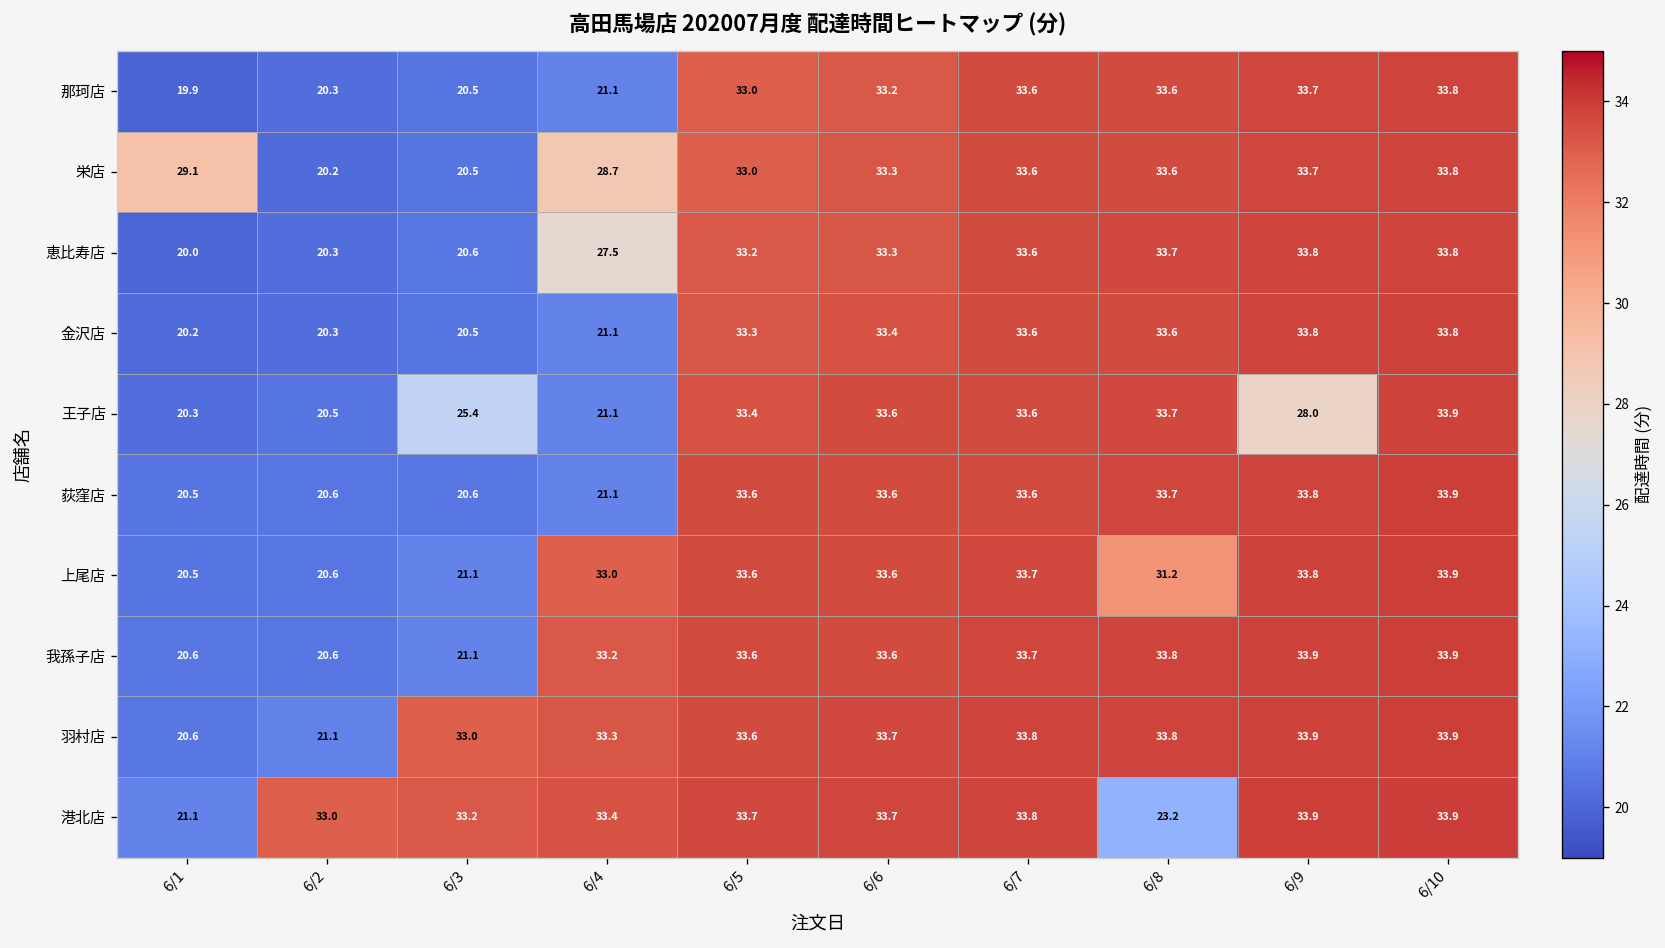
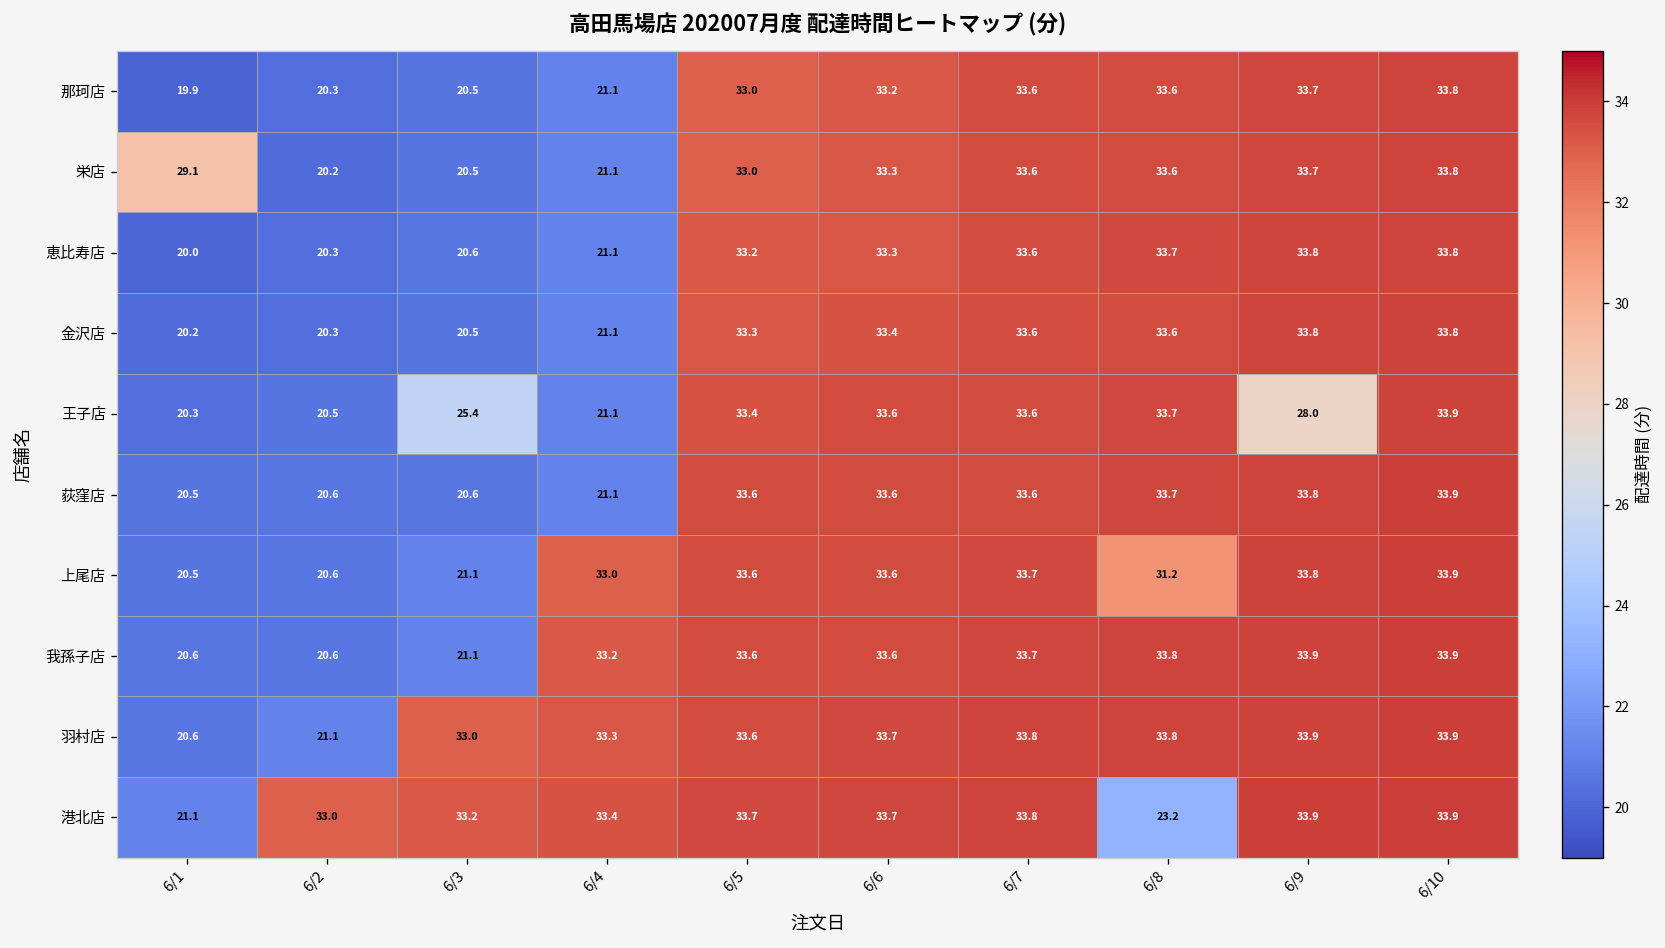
  {
    "那珂店": {
      "6/1": 19.9,
      "6/2": 20.3,
      "6/3": 20.5,
      "6/4": 21.1,
      "6/5": 33.0,
      "6/6": 33.2,
      "6/7": 33.6,
      "6/8": 33.6,
      "6/9": 33.7,
      "6/10": 33.8
    },
    "栄店": {
      "6/1": 29.1,
      "6/2": 20.2,
      "6/3": 20.5,
-     "6/4": 28.7,
+     "6/4": 21.1,
      "6/5": 33.0,
      "6/6": 33.3,
      "6/7": 33.6,
      "6/8": 33.6,
      "6/9": 33.7,
      "6/10": 33.8
    },
    "恵比寿店": {
      "6/1": 20.0,
      "6/2": 20.3,
      "6/3": 20.6,
-     "6/4": 27.5,
+     "6/4": 21.1,
      "6/5": 33.2,
      "6/6": 33.3,
      "6/7": 33.6,
      "6/8": 33.7,
      "6/9": 33.8,
      "6/10": 33.8
    },
    "金沢店": {
      "6/1": 20.2,
      "6/2": 20.3,
      "6/3": 20.5,
      "6/4": 21.1,
      "6/5": 33.3,
      "6/6": 33.4,
      "6/7": 33.6,
      "6/8": 33.6,
      "6/9": 33.8,
      "6/10": 33.8
    },
    "王子店": {
      "6/1": 20.3,
      "6/2": 20.5,
      "6/3": 25.4,
      "6/4": 21.1,
      "6/5": 33.4,
      "6/6": 33.6,
      "6/7": 33.6,
      "6/8": 33.7,
      "6/9": 28.0,
      "6/10": 33.9
    },
    "荻窪店": {
      "6/1": 20.5,
      "6/2": 20.6,
      "6/3": 20.6,
      "6/4": 21.1,
      "6/5": 33.6,
      "6/6": 33.6,
      "6/7": 33.6,
      "6/8": 33.7,
      "6/9": 33.8,
      "6/10": 33.9
    },
    "上尾店": {
      "6/1": 20.5,
      "6/2": 20.6,
      "6/3": 21.1,
      "6/4": 33.0,
      "6/5": 33.6,
      "6/6": 33.6,
      "6/7": 33.7,
      "6/8": 31.2,
      "6/9": 33.8,
      "6/10": 33.9
    },
    "我孫子店": {
      "6/1": 20.6,
      "6/2": 20.6,
      "6/3": 21.1,
      "6/4": 33.2,
      "6/5": 33.6,
      "6/6": 33.6,
      "6/7": 33.7,
      "6/8": 33.8,
      "6/9": 33.9,
      "6/10": 33.9
    },
    "羽村店": {
      "6/1": 20.6,
      "6/2": 21.1,
      "6/3": 33.0,
      "6/4": 33.3,
      "6/5": 33.6,
      "6/6": 33.7,
      "6/7": 33.8,
      "6/8": 33.8,
      "6/9": 33.9,
      "6/10": 33.9
    },
    "港北店": {
      "6/1": 21.1,
      "6/2": 33.0,
      "6/3": 33.2,
      "6/4": 33.4,
      "6/5": 33.7,
      "6/6": 33.7,
      "6/7": 33.8,
      "6/8": 23.2,
      "6/9": 33.9,
      "6/10": 33.9
    }
  }
